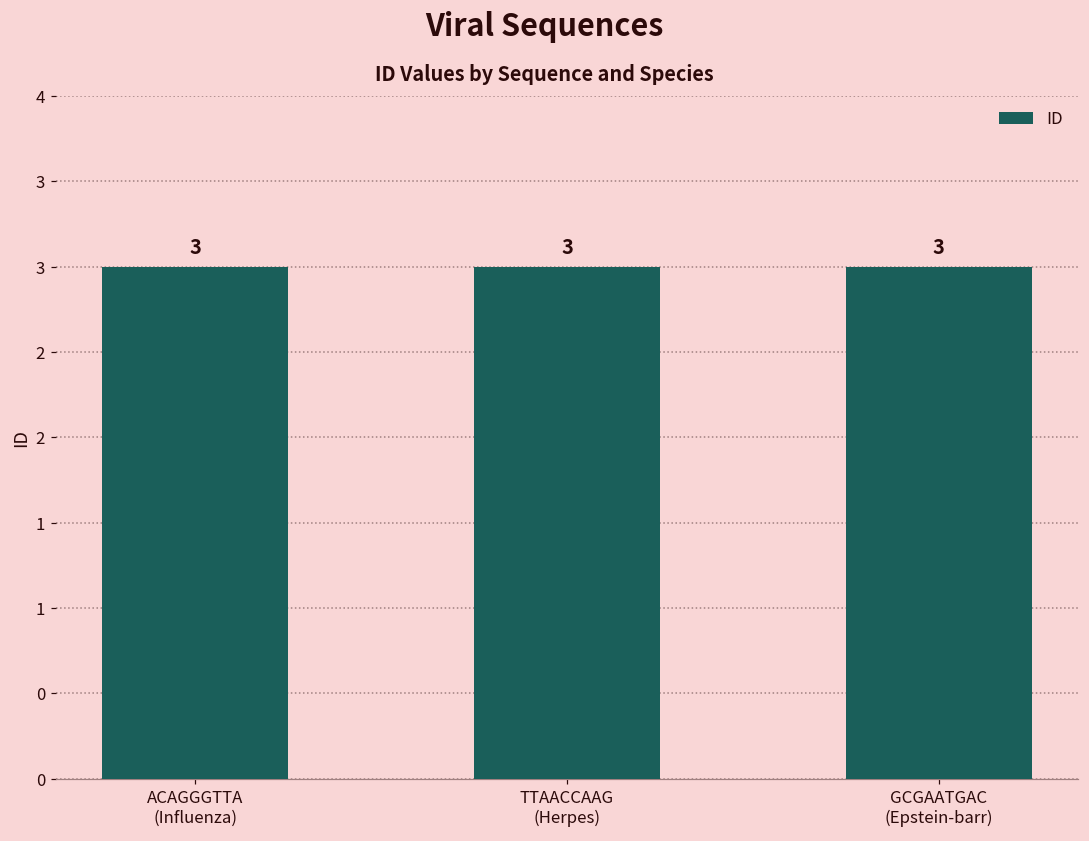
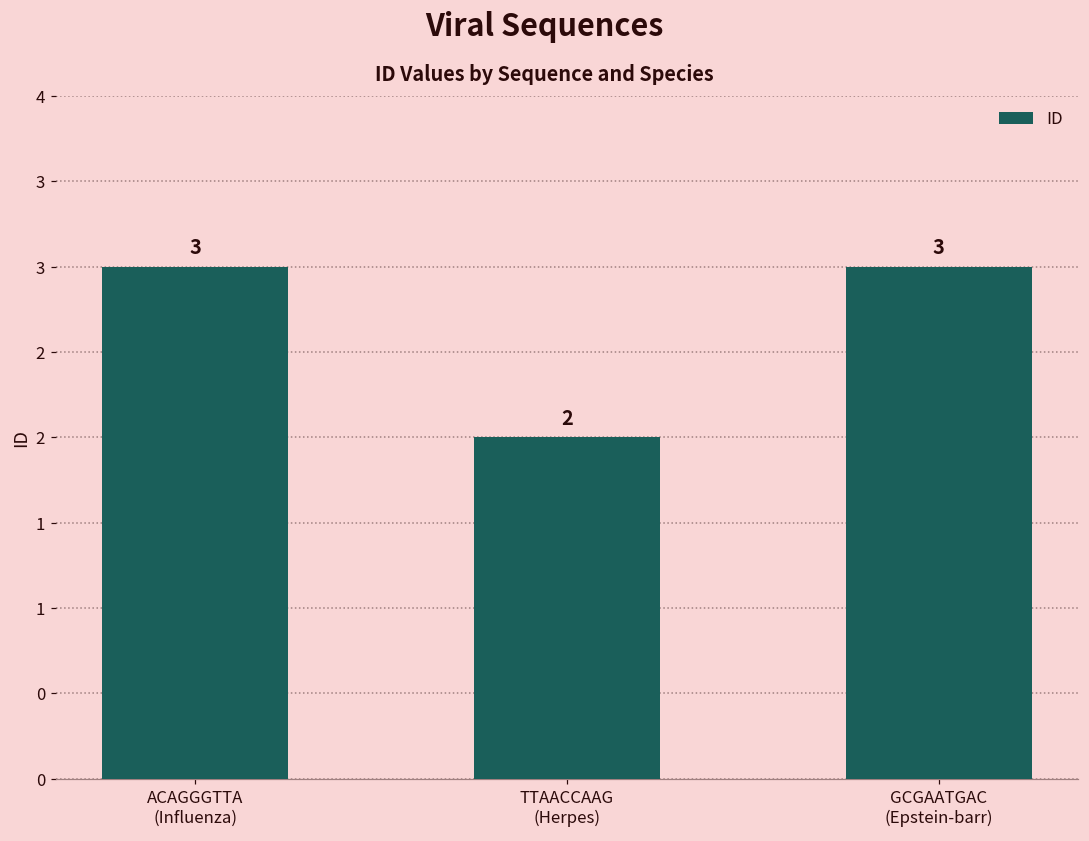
  {
    "ACAGGGTTA (Influenza)": 3,
-   "TTAACCAAG (Herpes)": 3,
+   "TTAACCAAG (Herpes)": 2,
    "GCGAATGAC (Epstein-barr)": 3
  }
